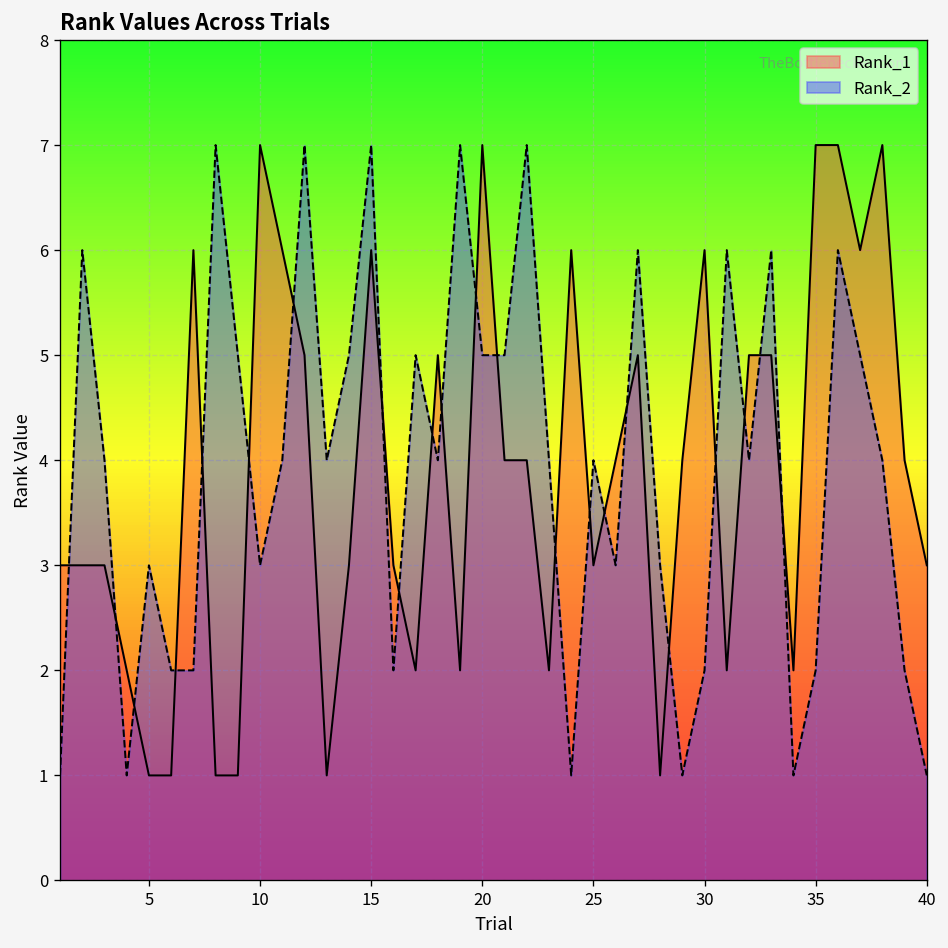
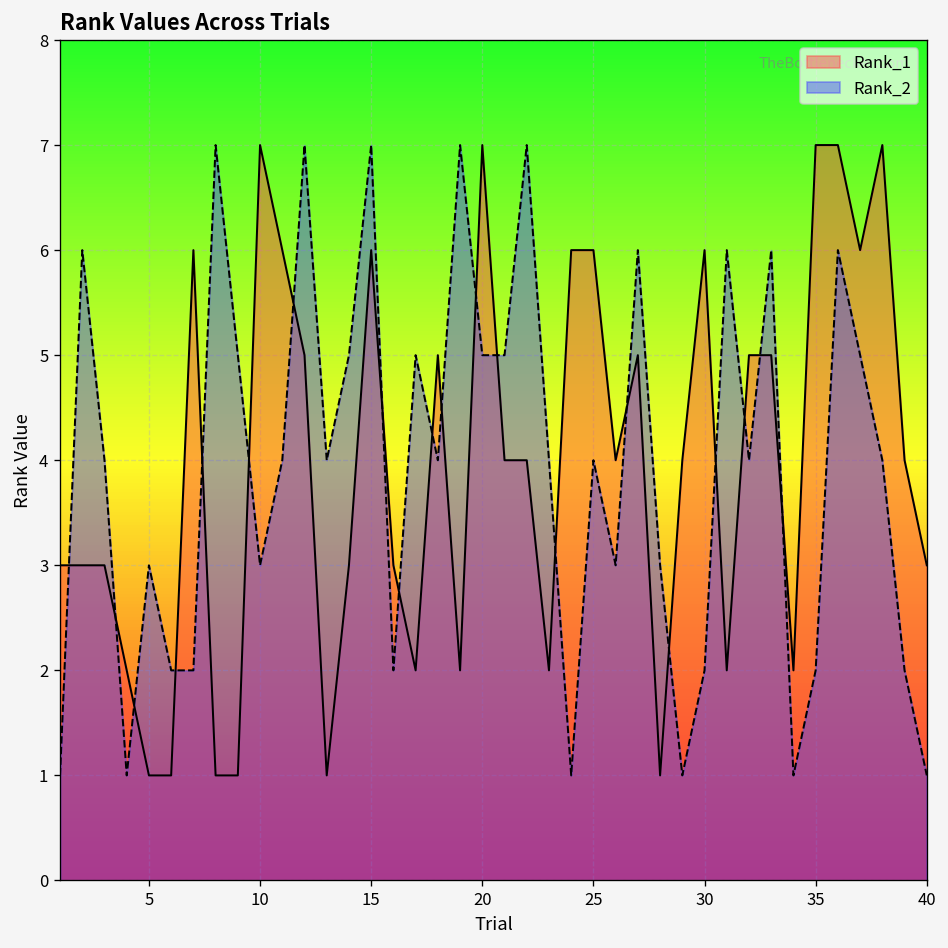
  {
    "Rank_1": {
      "5": 1,
      "10": 7,
      "15": 6,
      "20": 7,
-     "25": 3,
+     "25": 6,
      "30": 6,
      "35": 7,
      "40": 3
    },
    "Rank_2": {
      "5": 3,
      "10": 3,
      "15": 7,
      "20": 5,
      "25": 4,
      "30": 2,
      "35": 2,
      "40": 1
    }
  }
